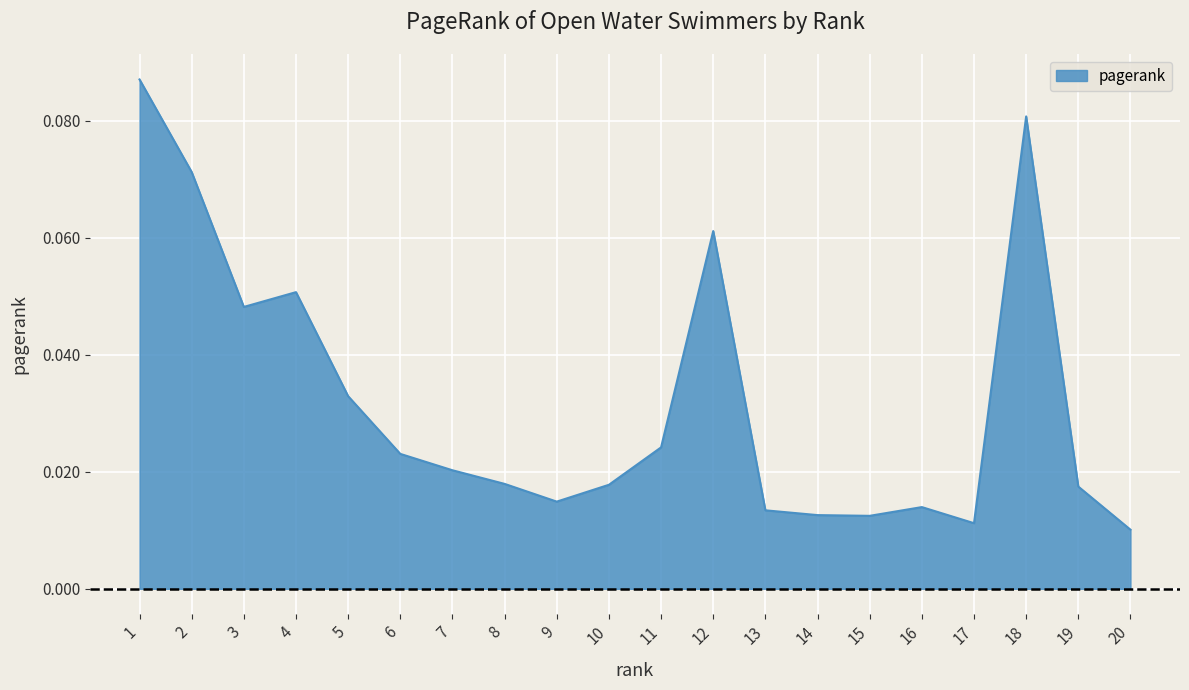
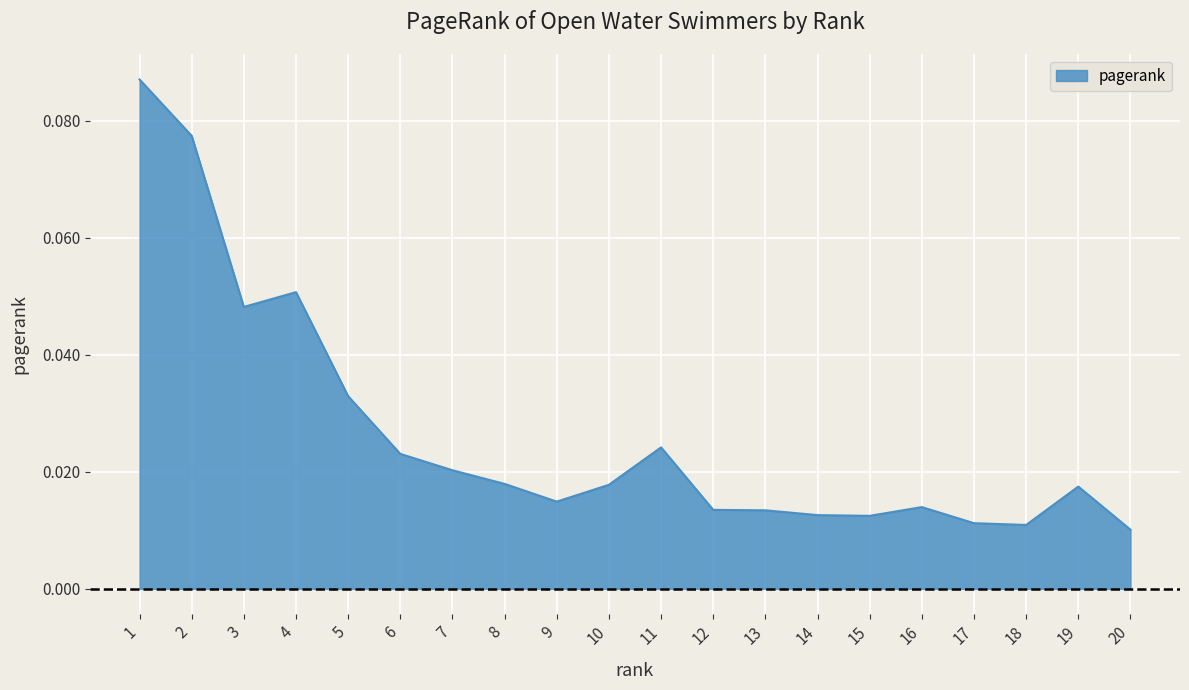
  {
    "1": 0.087,
-   "2": 0.071,
+   "2": 0.077,
    "3": 0.048,
    "4": 0.051,
    "5": 0.033,
    "6": 0.023,
    "7": 0.020,
    "8": 0.018,
    "9": 0.015,
    "10": 0.018,
    "11": 0.024,
-   "12": 0.061,
+   "12": 0.013,
    "13": 0.013,
    "14": 0.013,
    "15": 0.012,
    "16": 0.014,
    "17": 0.011,
-   "18": 0.081,
+   "18": 0.011,
    "19": 0.017,
    "20": 0.010
  }
